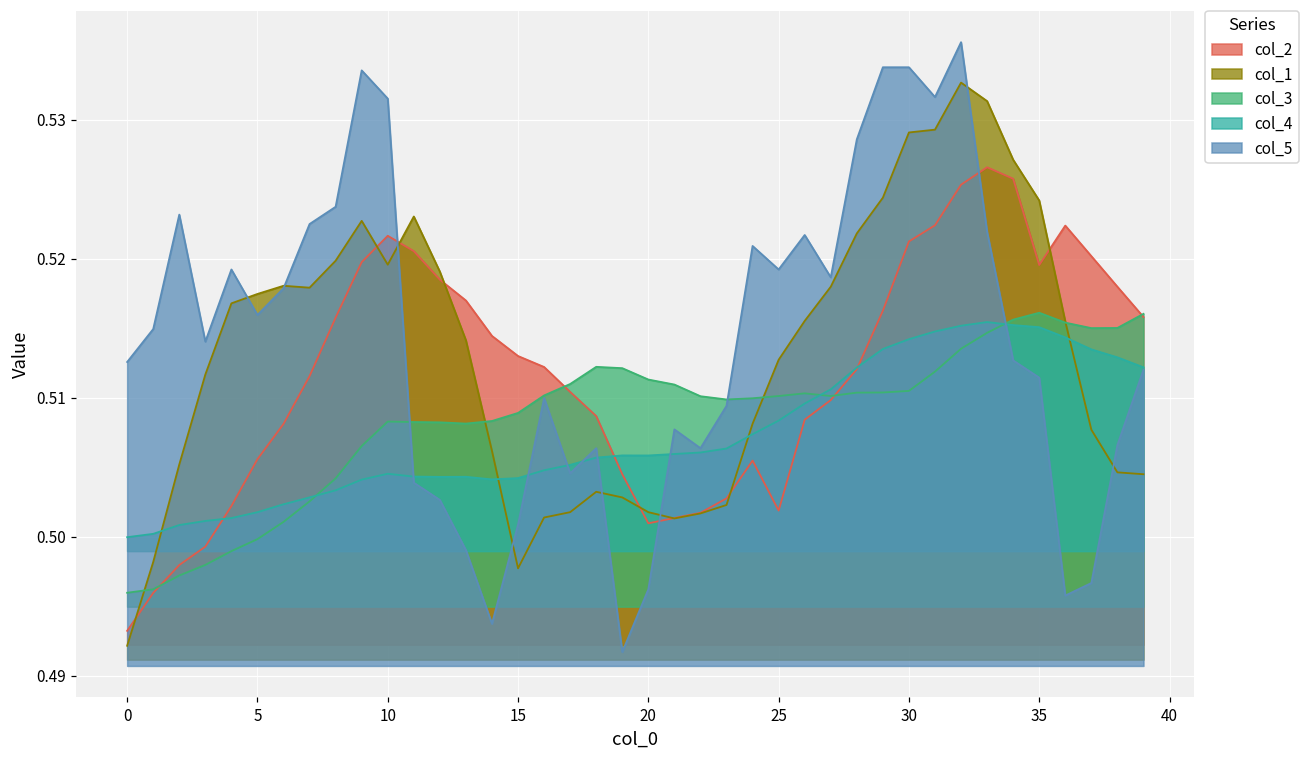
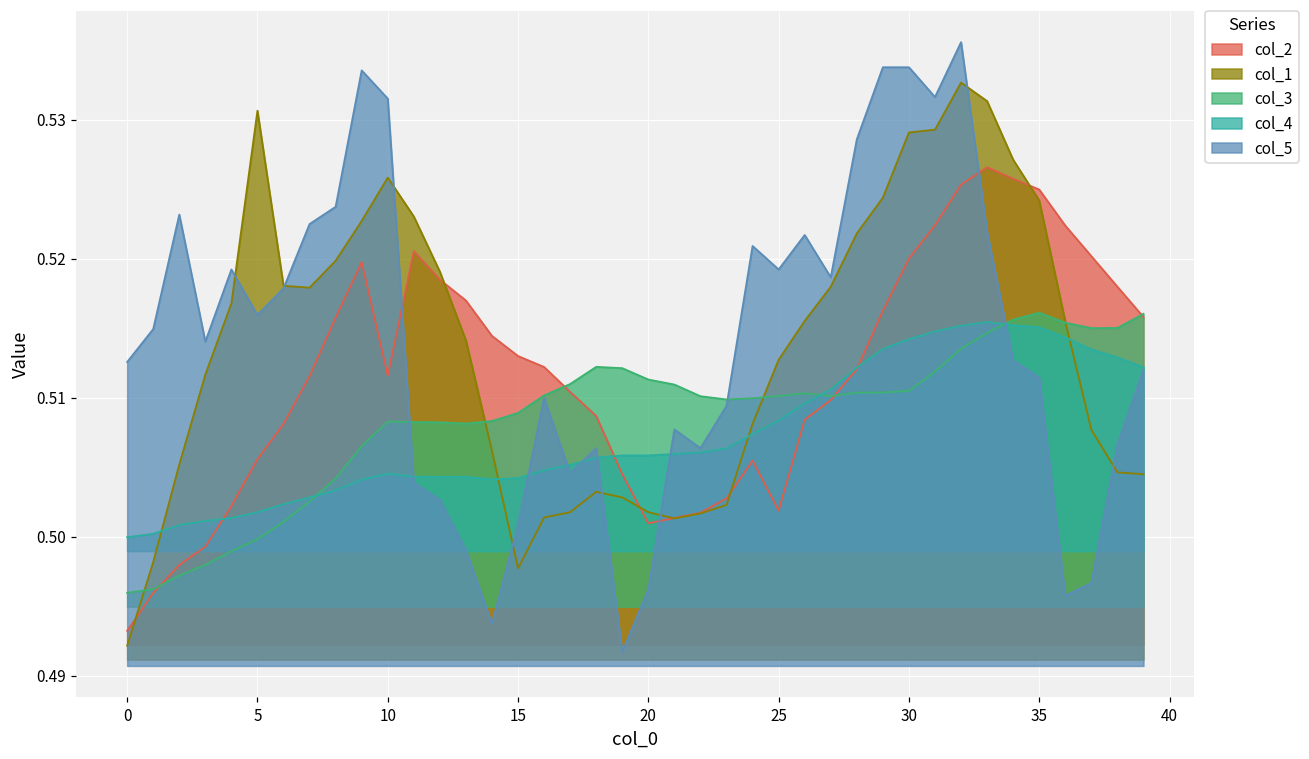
  {
    "col_2": {
      "0": 0.4932,
      "5": 0.5056,
-     "10": 0.5217,
+     "10": 0.5116,
      "15": 0.5130,
      "20": 0.5010,
      "25": 0.5019,
-     "30": 0.5212,
-     "35": 0.5196
+     "30": 0.5200,
+     "35": 0.5250
    },
    "col_1": {
      "0": 0.4922,
-     "5": 0.5175,
-     "10": 0.5196,
+     "5": 0.5307,
+     "10": 0.5258,
      "15": 0.4977,
      "20": 0.5018,
      "25": 0.5127,
      "30": 0.5291,
      "35": 0.5242
    },
    "col_5": {
      "0": 0.5126,
      "5": 0.5160,
      "10": 0.5315,
      "15": 0.5009,
      "20": 0.4962,
      "25": 0.5192,
      "30": 0.5338,
      "35": 0.5114
    }
  }
